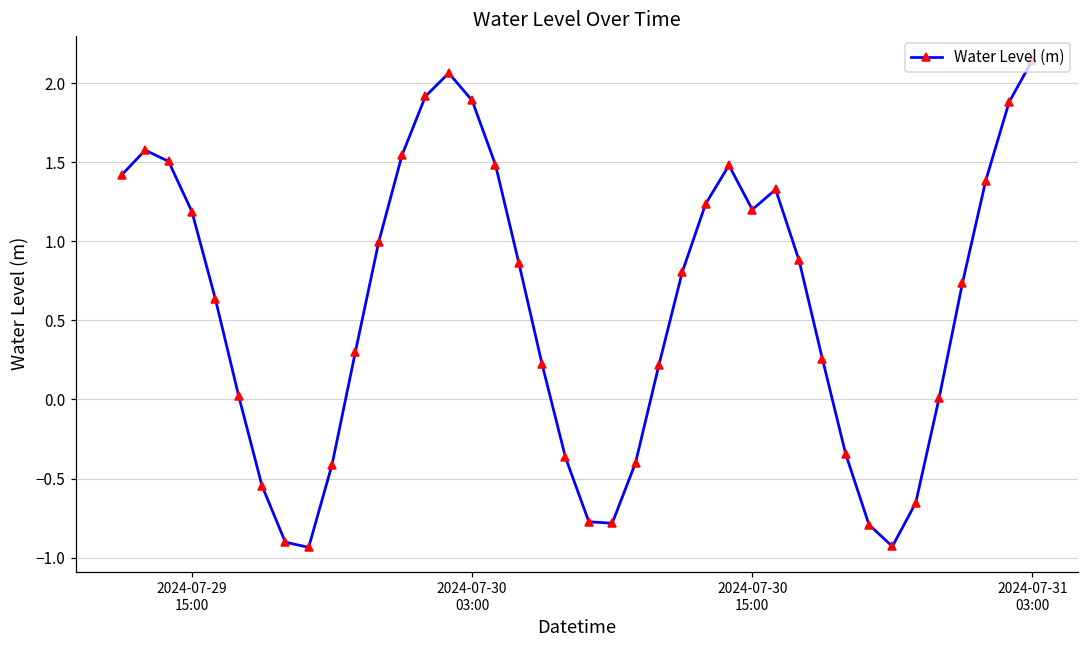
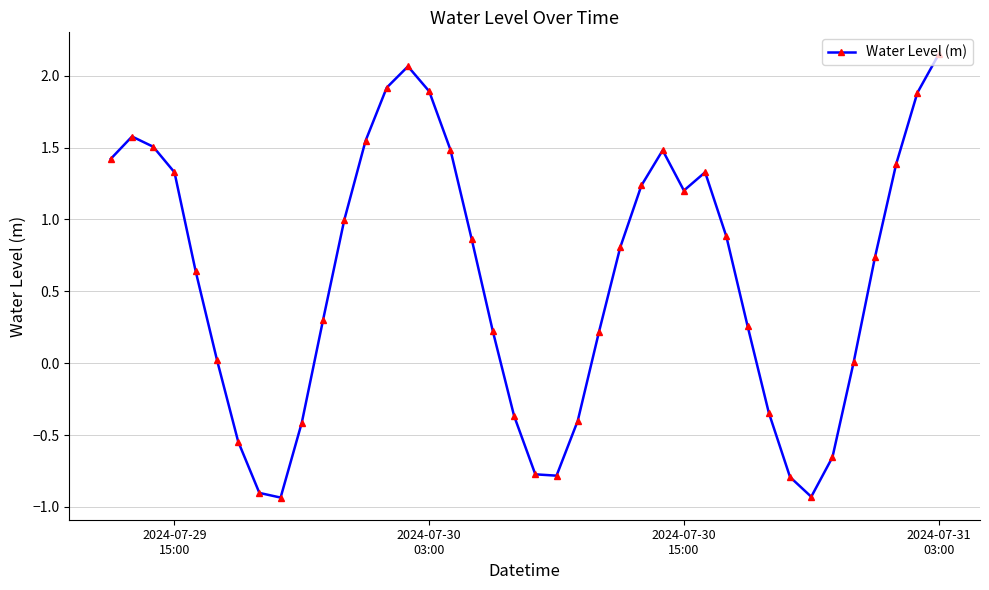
  {
-   "2024-07-29 15:00": 1.19,
+   "2024-07-29 15:00": 1.33,
    "2024-07-30 03:00": 1.89,
    "2024-07-30 15:00": 1.20
  }
